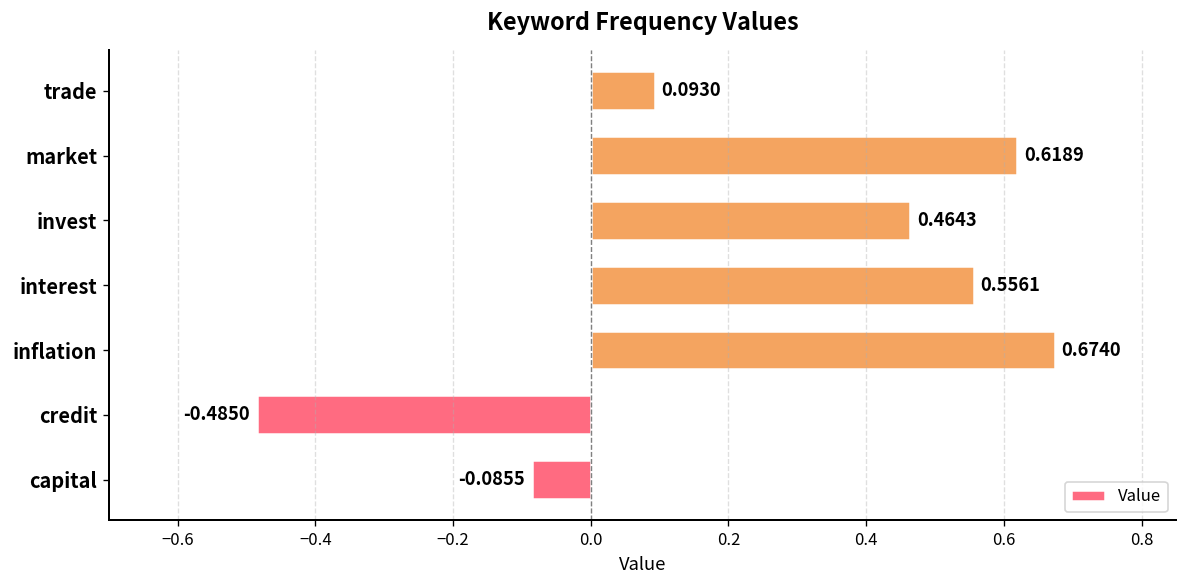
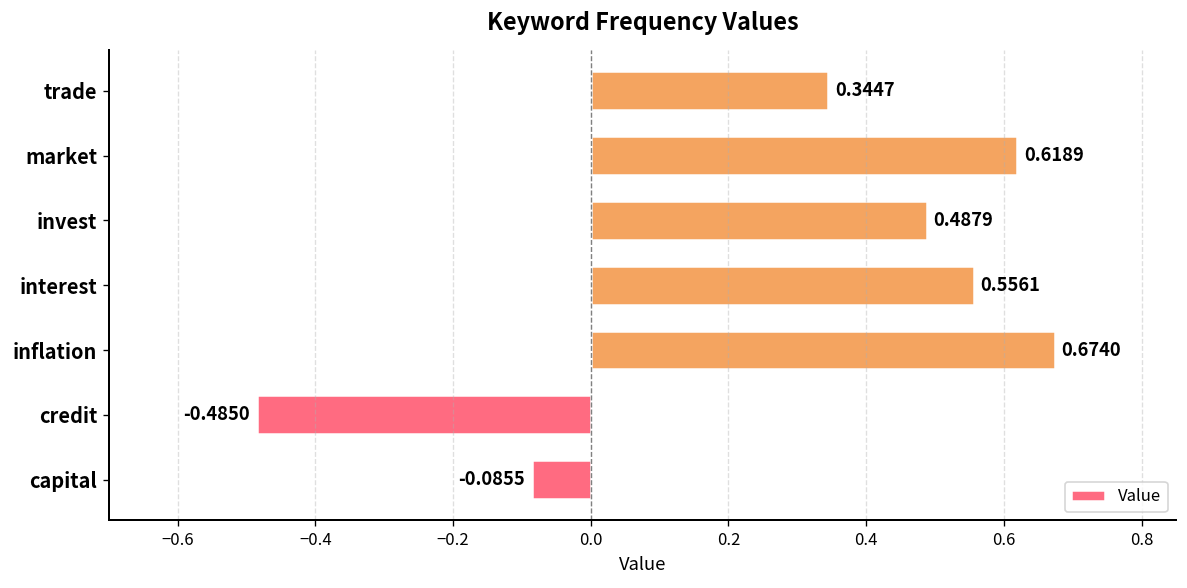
  {
-   "trade": 0.0930,
+   "trade": 0.3447,
    "market": 0.6189,
-   "invest": 0.4643,
+   "invest": 0.4879,
    "interest": 0.5561,
    "inflation": 0.6740,
    "credit": -0.4850,
    "capital": -0.0855
  }
